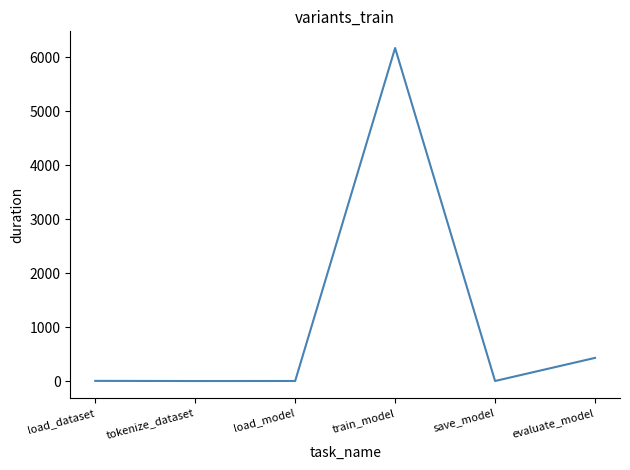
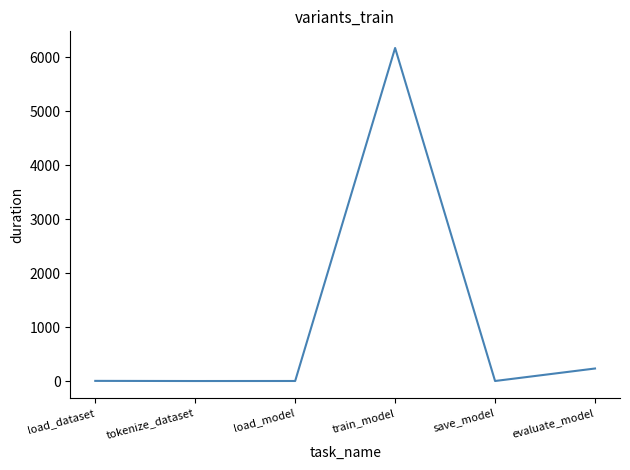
  {
    "load_dataset": 0,
    "tokenize_dataset": 0,
    "load_model": 0,
    "train_model": 6200,
    "save_model": 0,
-   "evaluate_model": 400
+   "evaluate_model": 200
  }
